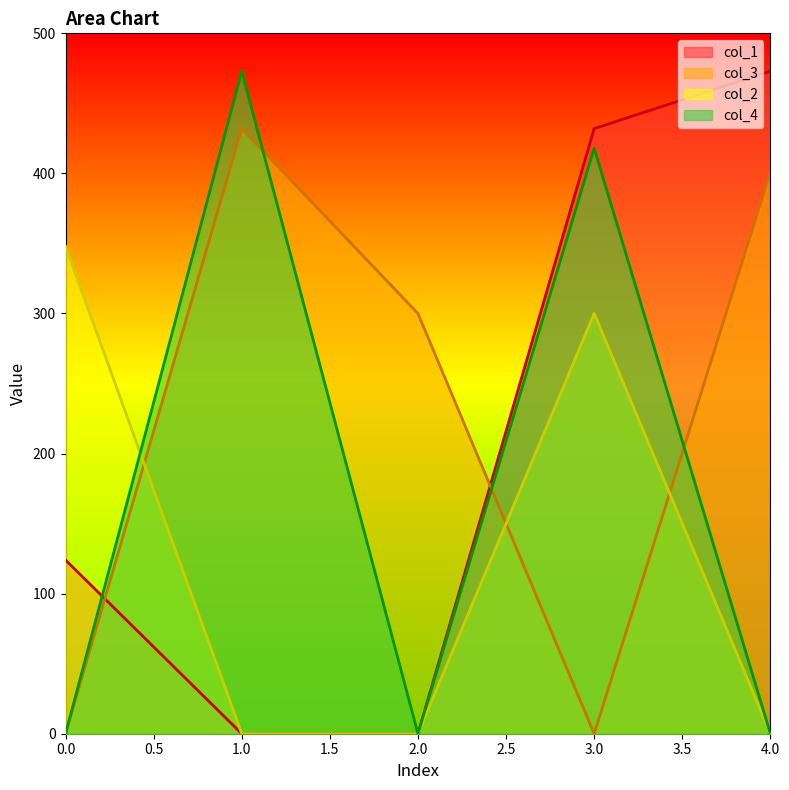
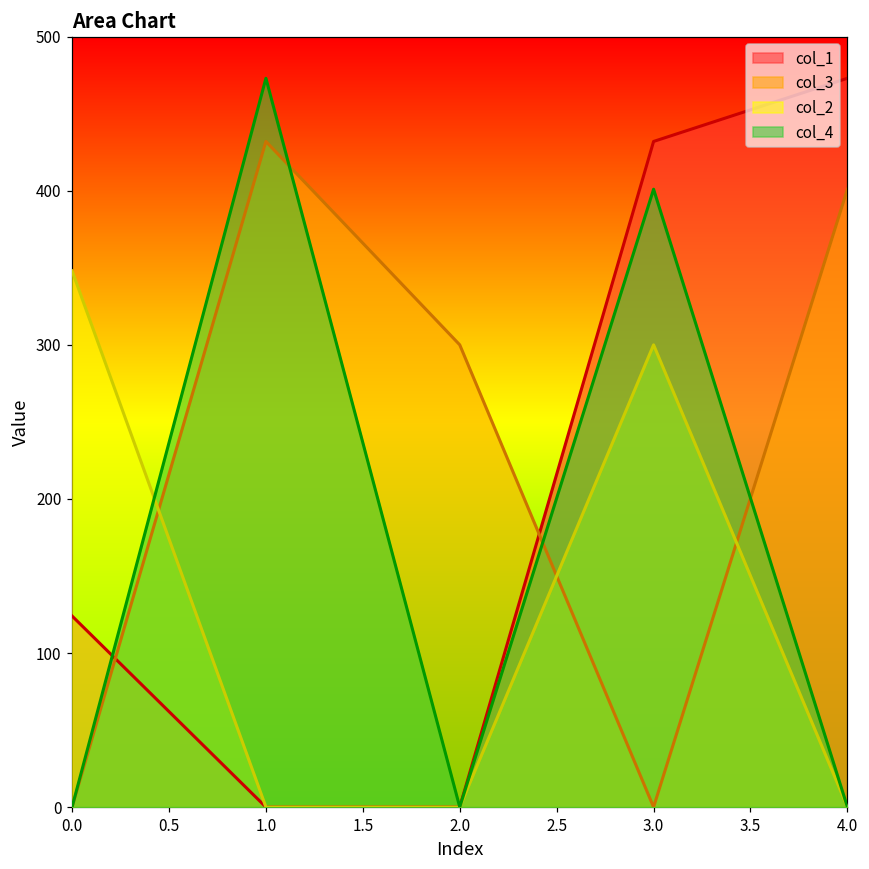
  {
    "col_1": {
      "0.0": 124,
      "3.0": 432,
      "4.0": 473
    },
    "col_3": {
      "1.0": 432,
      "2.0": 300,
      "3.0": 0,
      "4.0": 401
    },
    "col_2": {
      "0.0": 348,
      "3.0": 300
    },
    "col_4": {
      "1.0": 473,
-     "3.0": 418
+     "3.0": 401
    }
  }
